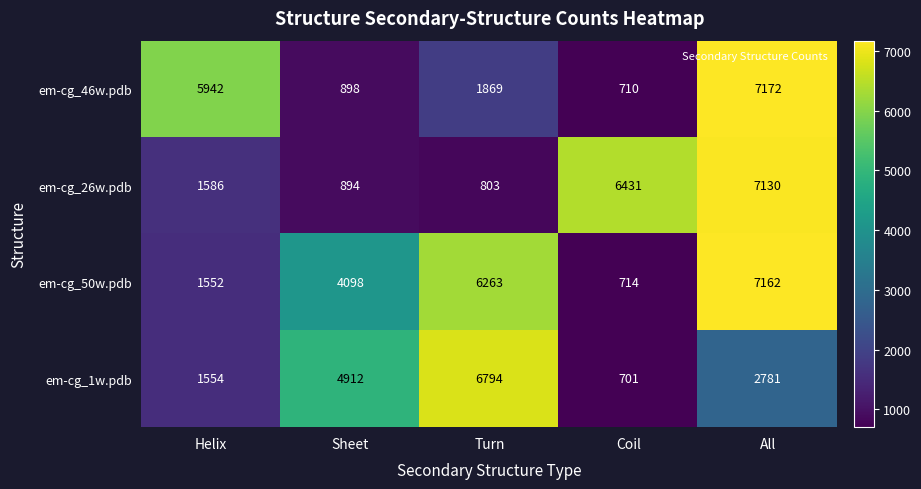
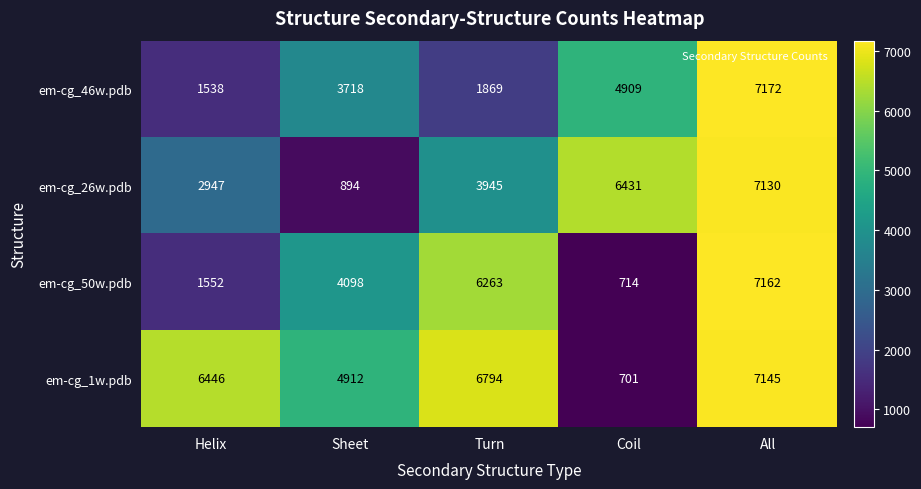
  {
    "em-cg_46w.pdb": {
-     "Helix": 5942,
-     "Sheet": 898,
+     "Helix": 1538,
+     "Sheet": 3718,
      "Turn": 1869,
-     "Coil": 710,
+     "Coil": 4909,
      "All": 7172
    },
    "em-cg_26w.pdb": {
-     "Helix": 1586,
+     "Helix": 2947,
      "Sheet": 894,
-     "Turn": 803,
+     "Turn": 3945,
      "Coil": 6431,
      "All": 7130
    },
    "em-cg_50w.pdb": {
      "Helix": 1552,
      "Sheet": 4098,
      "Turn": 6263,
      "Coil": 714,
      "All": 7162
    },
    "em-cg_1w.pdb": {
-     "Helix": 1554,
+     "Helix": 6446,
      "Sheet": 4912,
      "Turn": 6794,
      "Coil": 701,
-     "All": 2781
+     "All": 7145
    }
  }
